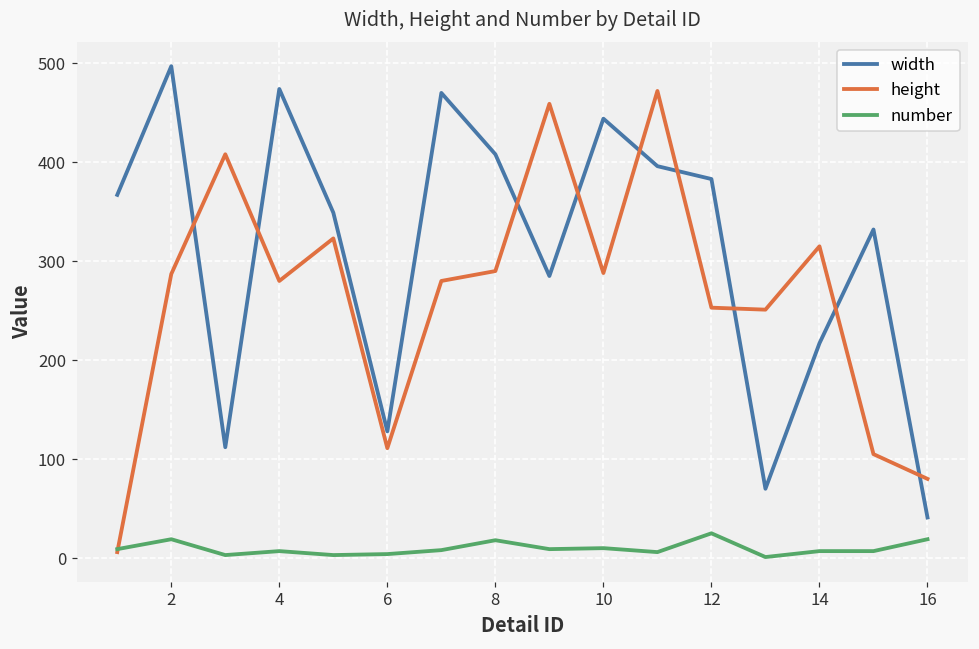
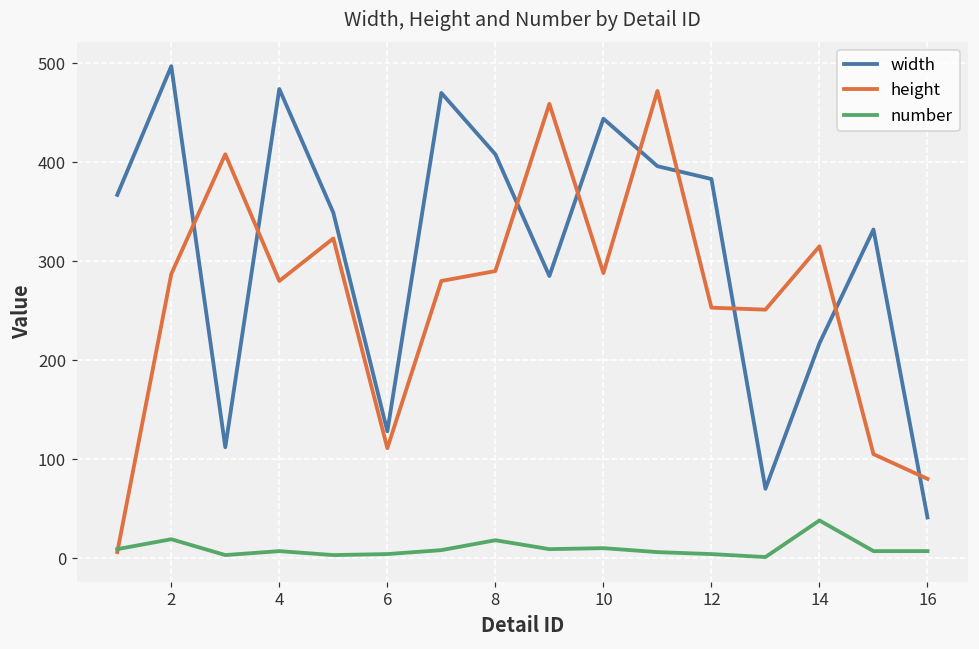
  {
    "width": {
      "2": 500,
      "4": 470,
      "6": 130,
      "8": 410,
      "10": 440,
      "12": 380,
      "14": 220,
      "16": 40
    },
    "height": {
      "2": 290,
      "4": 280,
      "6": 110,
      "8": 290,
      "10": 290,
      "12": 250,
      "14": 320,
      "16": 80
    },
    "number": {
      "2": 20,
      "4": 10,
      "6": 0,
      "8": 20,
      "10": 10,
-     "12": 30,
-     "14": 10,
-     "16": 20
+     "12": 0,
+     "14": 40,
+     "16": 10
    }
  }
